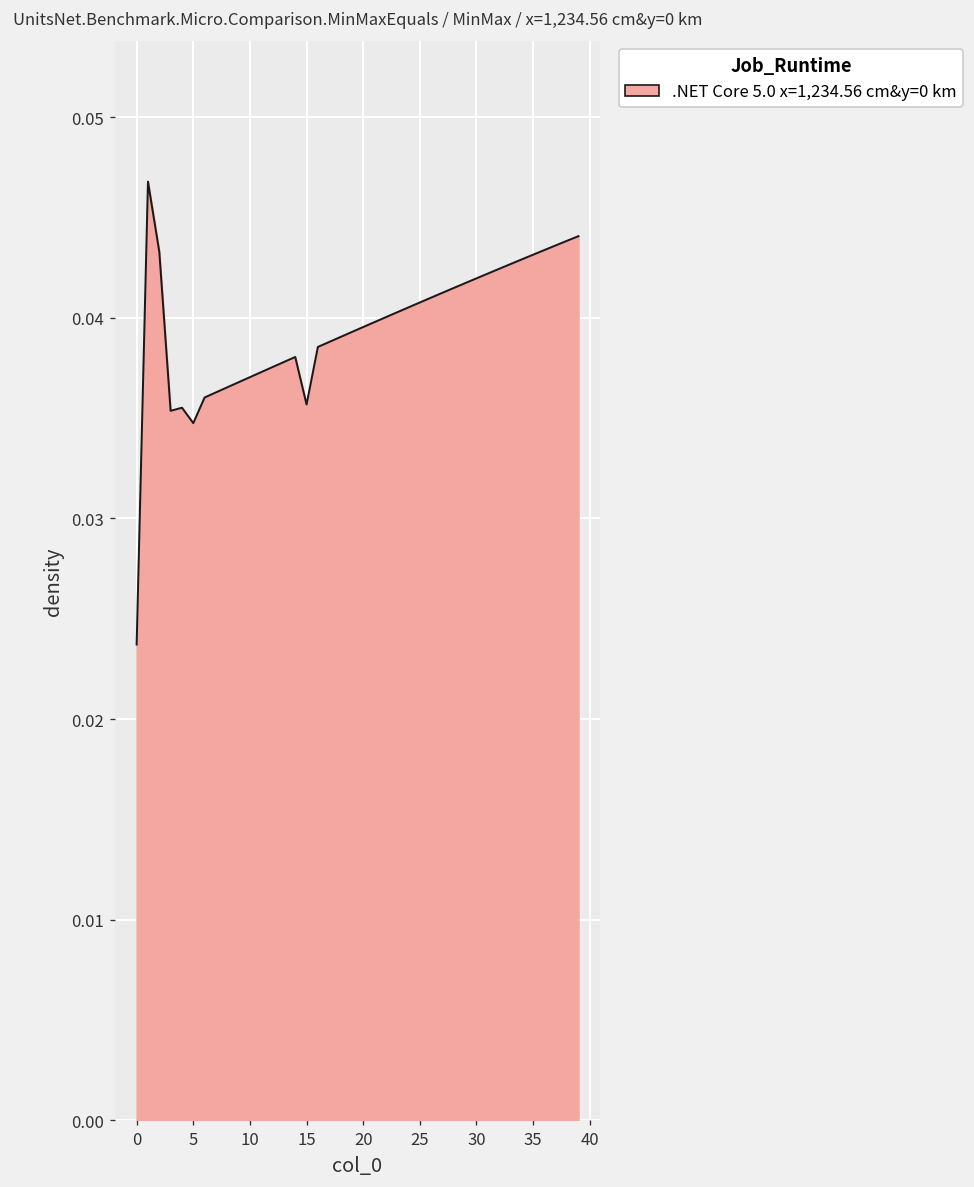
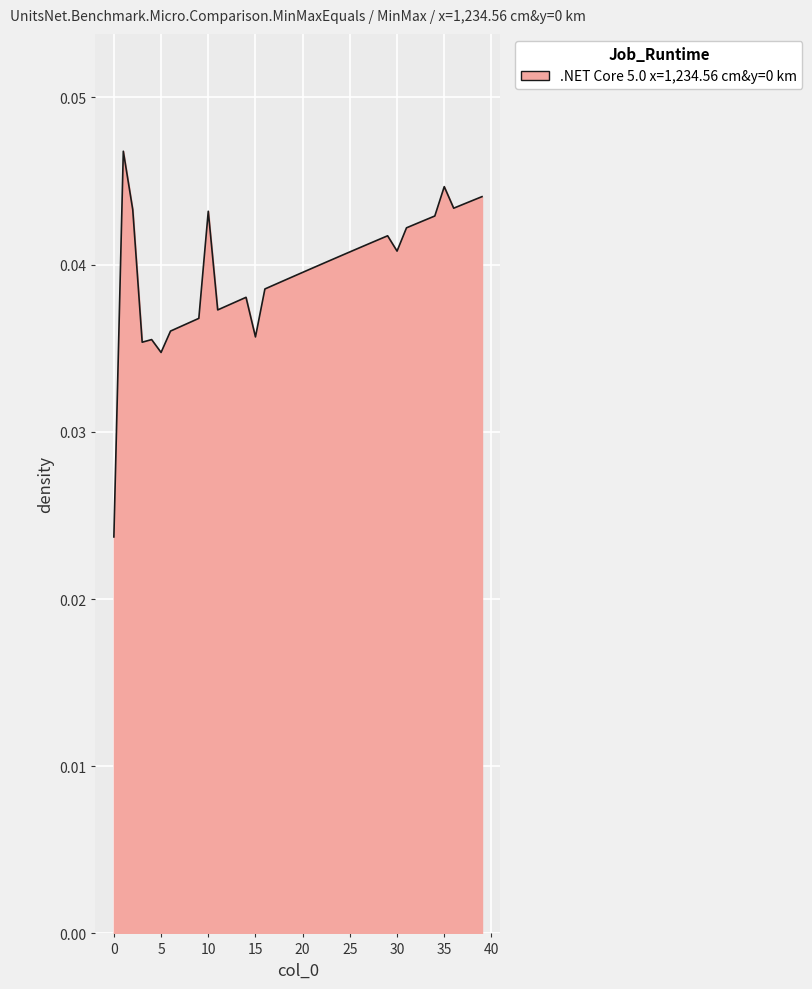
  {
    "0": 0.0237,
    "5": 0.0347,
-   "10": 0.0370,
+   "10": 0.0432,
    "15": 0.0357,
    "20": 0.0395,
    "25": 0.0408,
-   "30": 0.0420,
-   "35": 0.0431
+   "30": 0.0408,
+   "35": 0.0447
  }
